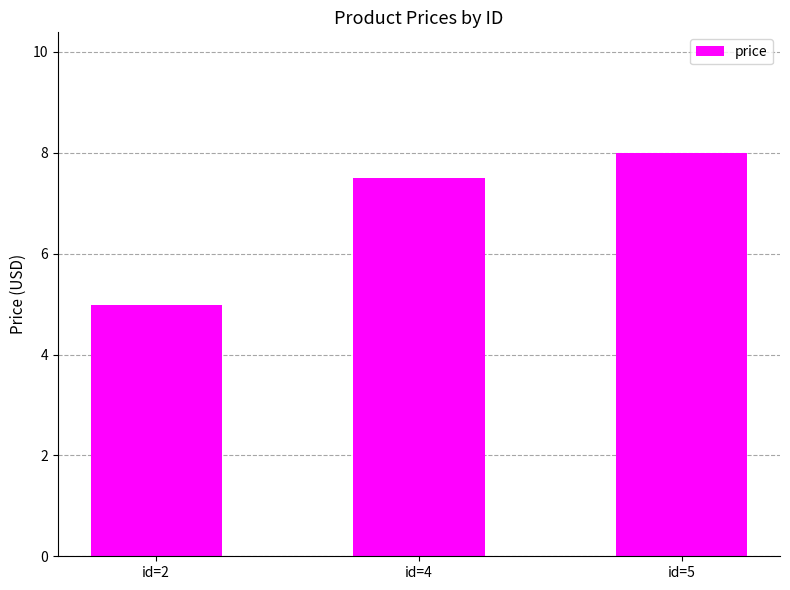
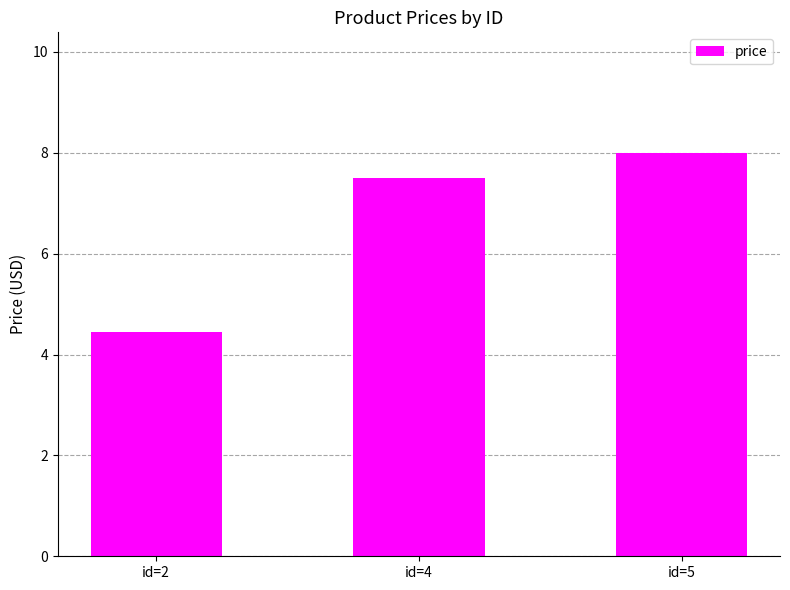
  {
-   "id=2": 5.0,
+   "id=2": 4.4,
    "id=4": 7.5,
    "id=5": 8.0
  }
